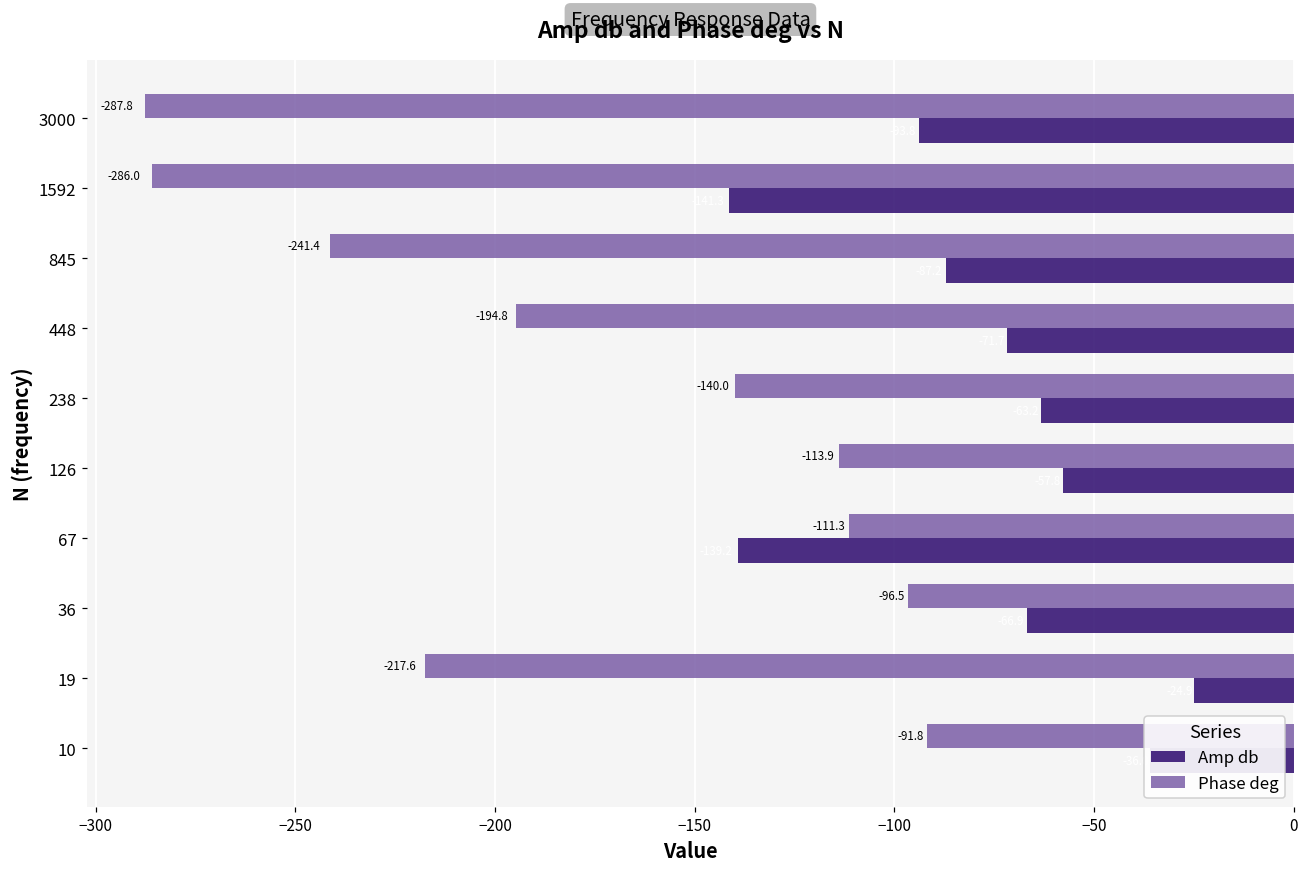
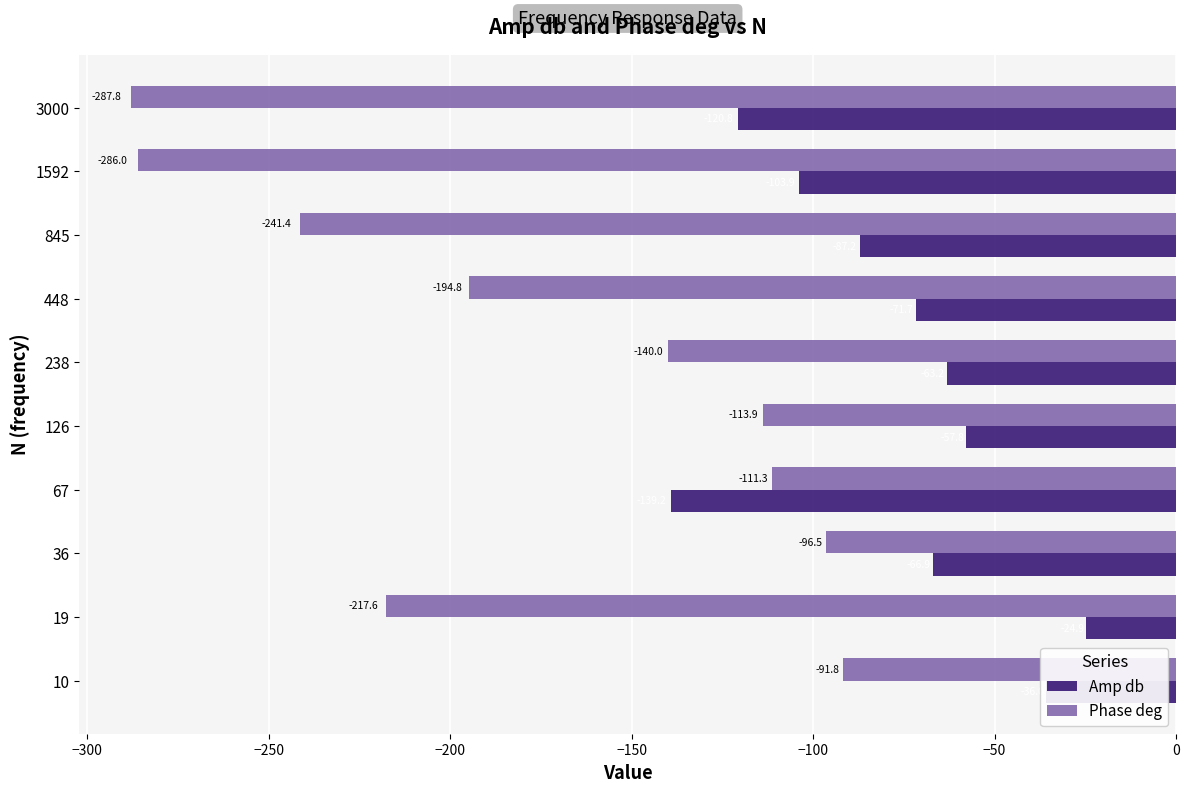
  {
    "Amp db": {
-     "3000": -94,
-     "1592": -141,
+     "3000": -121,
+     "1592": -104,
      "845": -87,
      "448": -72,
      "238": -63,
      "126": -58,
      "67": -139,
      "36": -67,
      "19": -25
    },
    "Phase deg": {
      "3000": -287.8,
      "1592": -286.0,
      "845": -241.4,
      "448": -194.8,
      "238": -140.0,
      "126": -113.9,
      "67": -111.3,
      "36": -96.5,
      "19": -217.6,
      "10": -91.8
    }
  }
